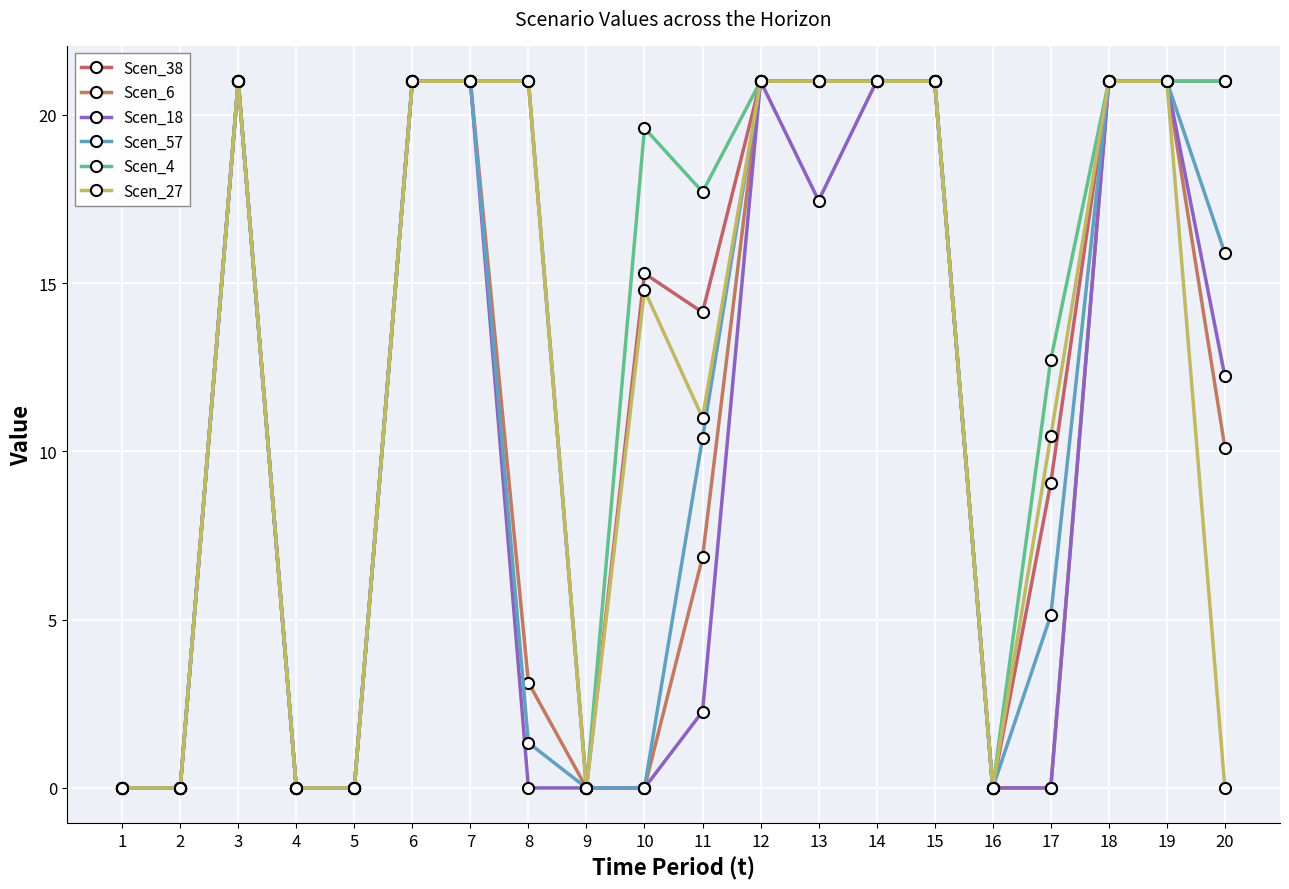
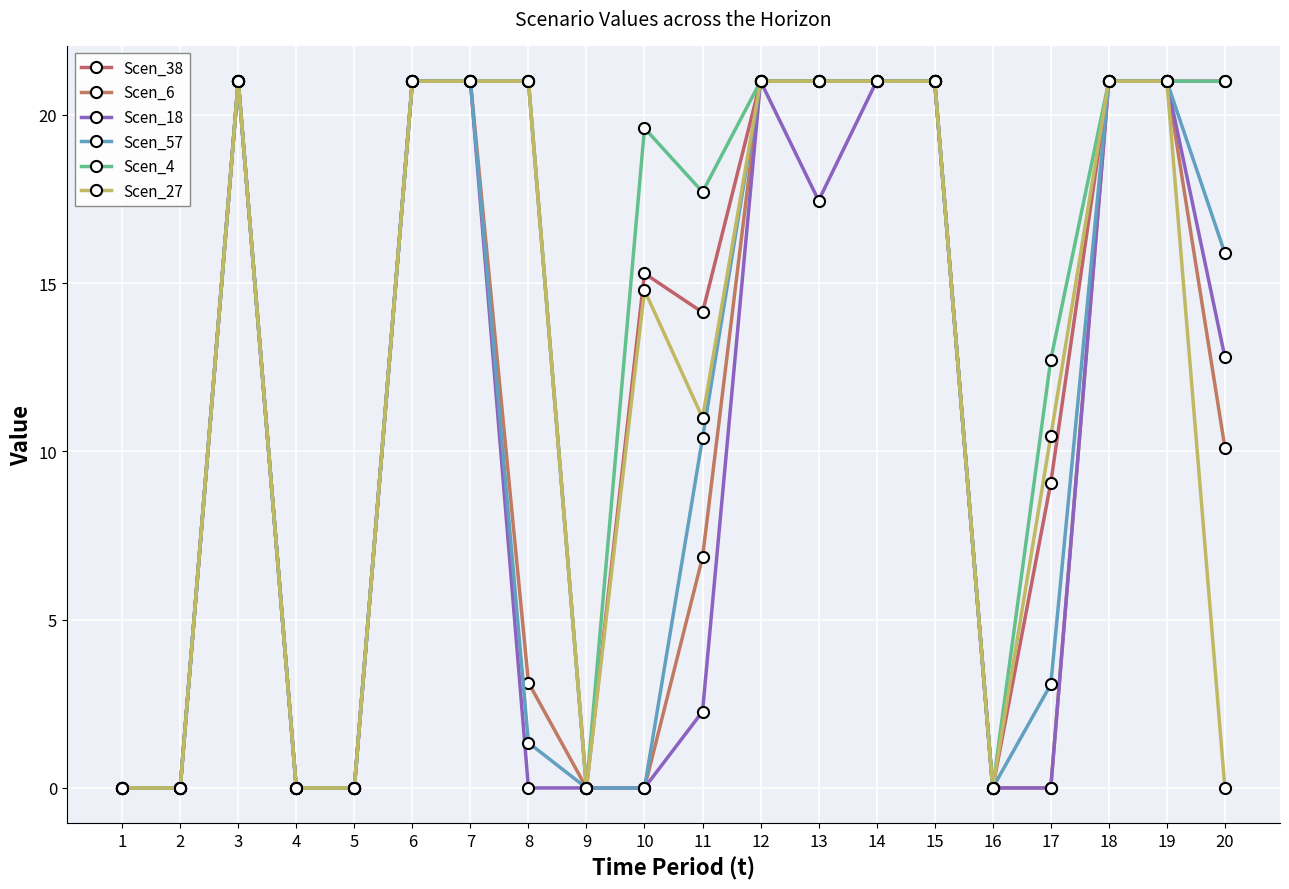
  {
    "Scen_18": {
      "8": 0.0,
      "11": 2.3,
      "13": 17.5,
-     "20": 12.2
+     "20": 12.8
    },
    "Scen_57": {
      "8": 1.3,
      "11": 10.4,
-     "17": 5.1,
+     "17": 3.1,
      "20": 15.9
    },
    "Scen_4": {
      "10": 19.6,
      "11": 17.7,
      "17": 12.7
    },
    "Scen_27": {
      "10": 14.8,
      "11": 11.0,
      "17": 10.4,
      "20": 0.0
    }
  }
